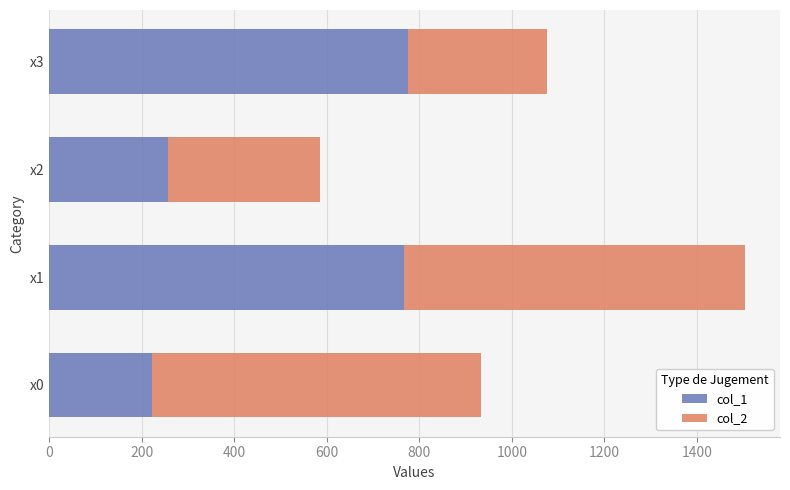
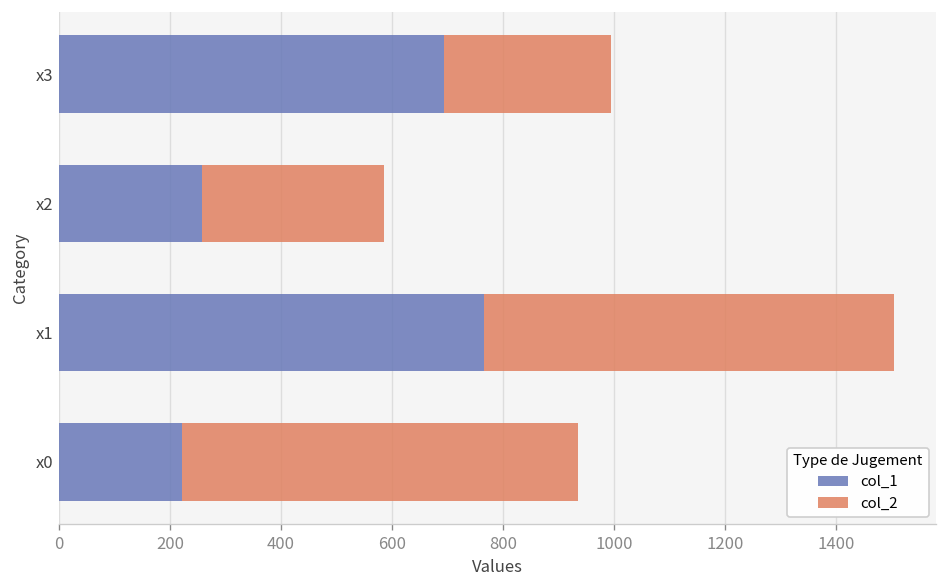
  {
    "col_1": {
-     "x3": 780,
+     "x3": 690,
      "x2": 260,
      "x1": 770,
      "x0": 220
    },
    "col_2": {
      "x3": 300,
      "x2": 330,
      "x1": 740,
      "x0": 710
    }
  }
